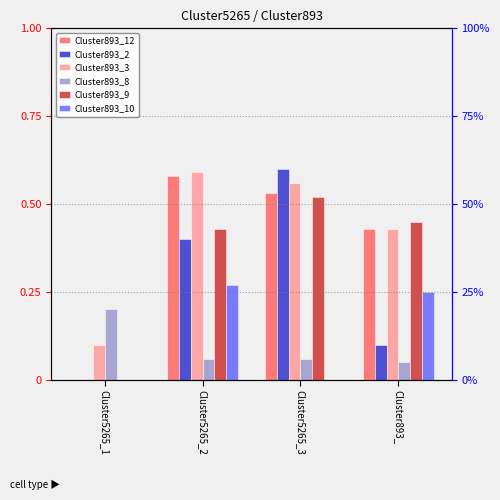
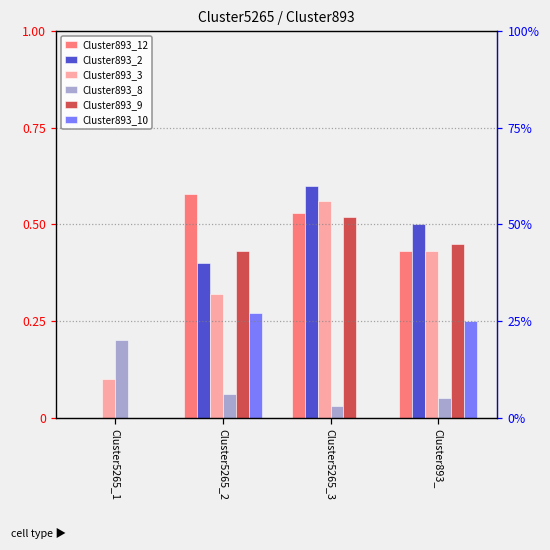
  {
    "Cluster893_12": {
      "Cluster5265_1": 0.00,
      "Cluster5265_2": 0.58,
      "Cluster5265_3": 0.53,
      "Cluster893_": 0.43
    },
    "Cluster893_2": {
      "Cluster5265_1": 0.0,
      "Cluster5265_2": 0.4,
      "Cluster5265_3": 0.6,
-     "Cluster893_": 0.1
+     "Cluster893_": 0.5
    },
    "Cluster893_3": {
      "Cluster5265_1": 0.10,
-     "Cluster5265_2": 0.59,
+     "Cluster5265_2": 0.32,
      "Cluster5265_3": 0.56,
      "Cluster893_": 0.43
    },
    "Cluster893_8": {
      "Cluster5265_1": 0.20,
      "Cluster5265_2": 0.06,
-     "Cluster5265_3": 0.06,
+     "Cluster5265_3": 0.03,
      "Cluster893_": 0.05
    },
    "Cluster893_9": {
      "Cluster5265_1": 0.00,
      "Cluster5265_2": 0.43,
      "Cluster5265_3": 0.52,
      "Cluster893_": 0.45
    },
    "Cluster893_10": {
      "Cluster5265_1": 0.00,
      "Cluster5265_2": 0.27,
      "Cluster5265_3": 0.00,
      "Cluster893_": 0.25
    }
  }
